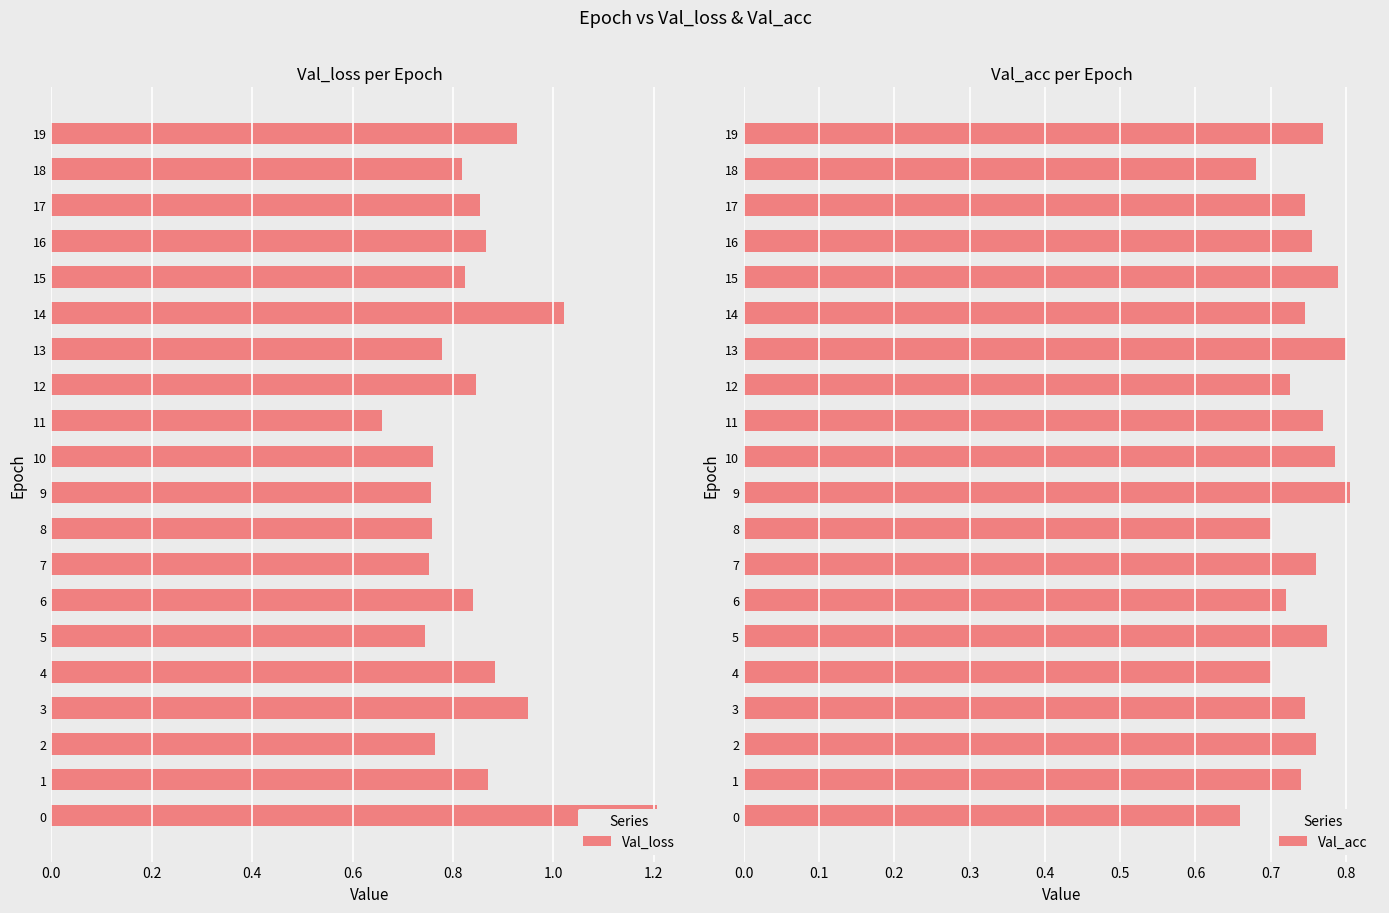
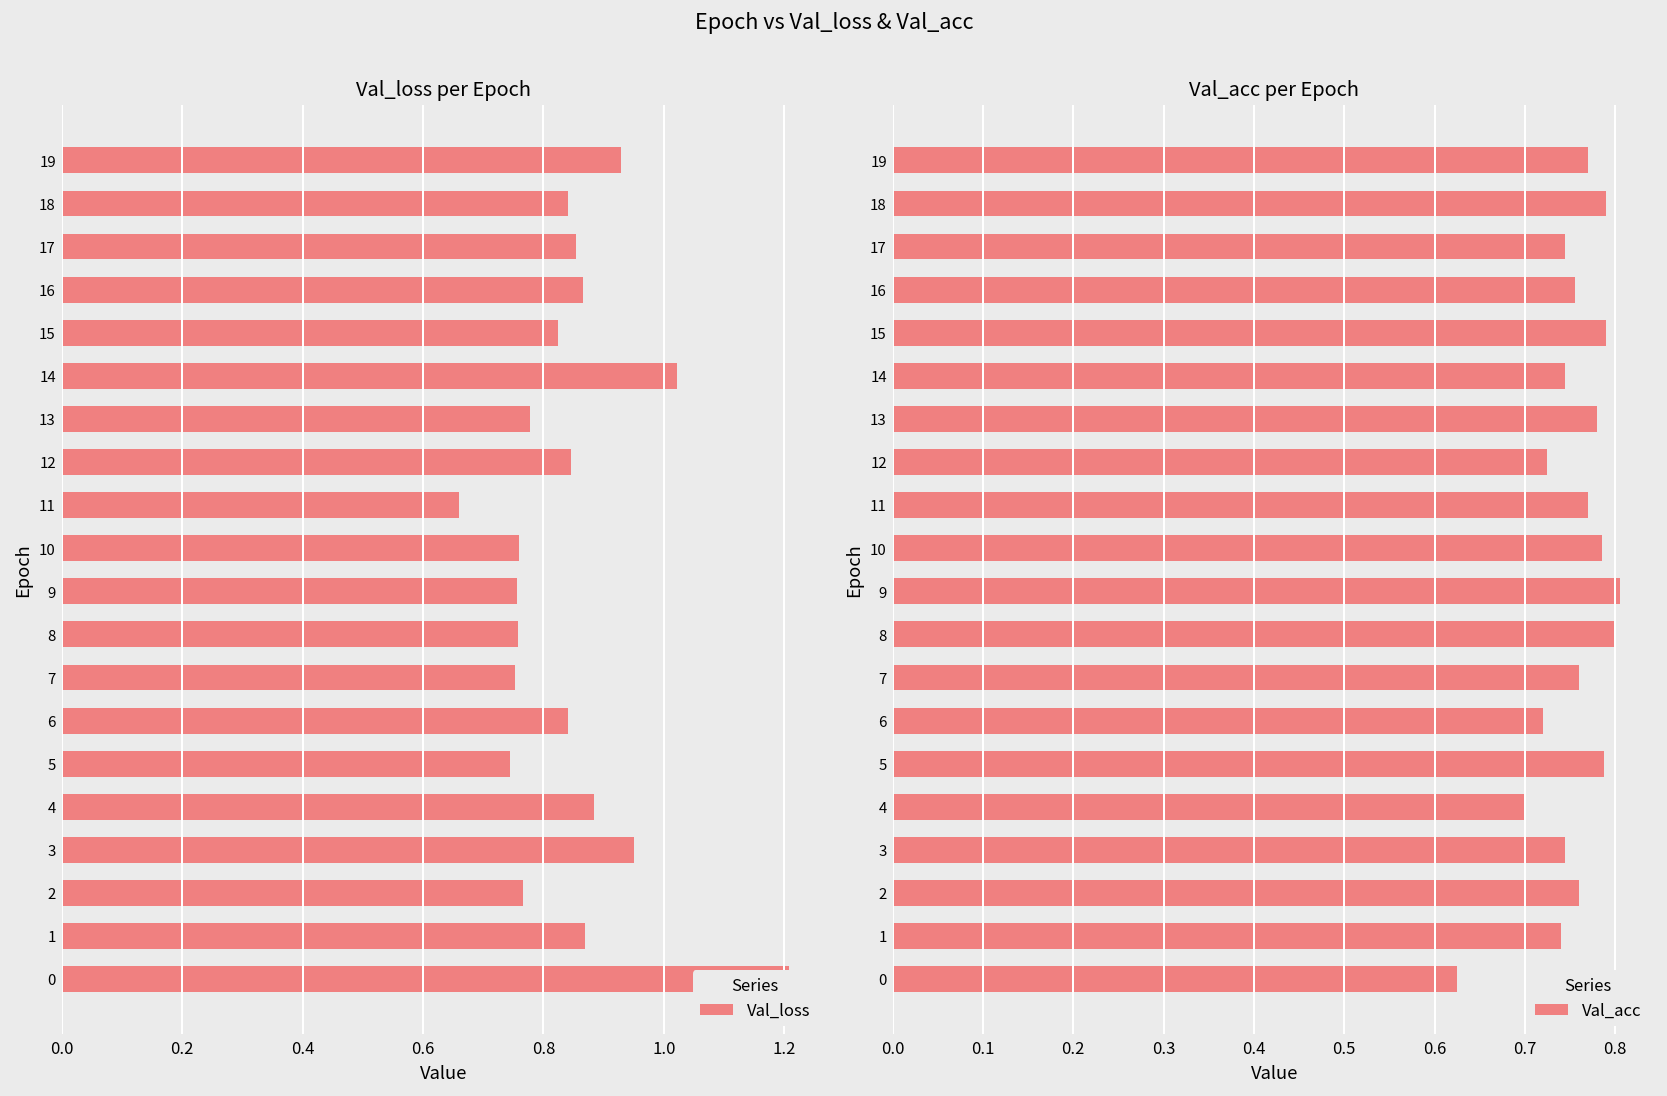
  {
    "Val_loss per Epoch": {
      "19": 0.93,
-     "18": 0.82,
+     "18": 0.84,
      "17": 0.85,
      "16": 0.87,
      "15": 0.82,
      "14": 1.02,
      "13": 0.78,
      "12": 0.85,
      "11": 0.66,
      "10": 0.76,
      "9": 0.76,
      "8": 0.76,
      "7": 0.75,
      "6": 0.84,
      "5": 0.74,
      "4": 0.88,
      "3": 0.95,
      "2": 0.77,
      "1": 0.87
    },
    "Val_acc per Epoch": {
      "19": 0.77,
-     "18": 0.68,
+     "18": 0.79,
      "17": 0.75,
      "16": 0.76,
      "15": 0.79,
      "14": 0.75,
-     "13": 0.80,
+     "13": 0.78,
      "12": 0.73,
      "11": 0.77,
      "10": 0.79,
      "9": 0.81,
-     "8": 0.7,
+     "8": 0.8,
      "7": 0.76,
      "6": 0.72,
-     "5": 0.78,
+     "5": 0.79,
      "4": 0.70,
      "3": 0.75,
      "2": 0.76,
      "1": 0.74,
-     "0": 0.66
+     "0": 0.63
    }
  }
